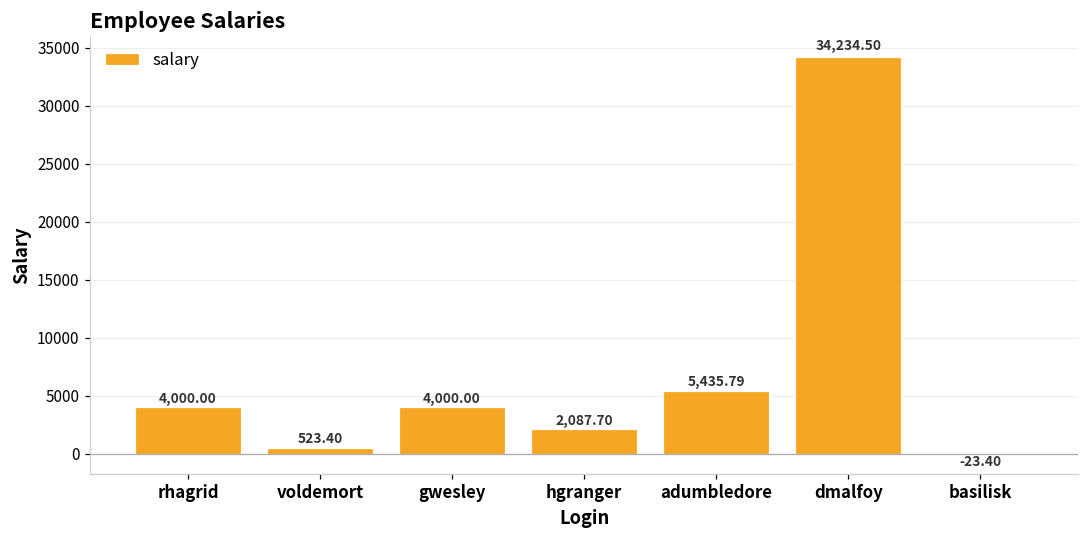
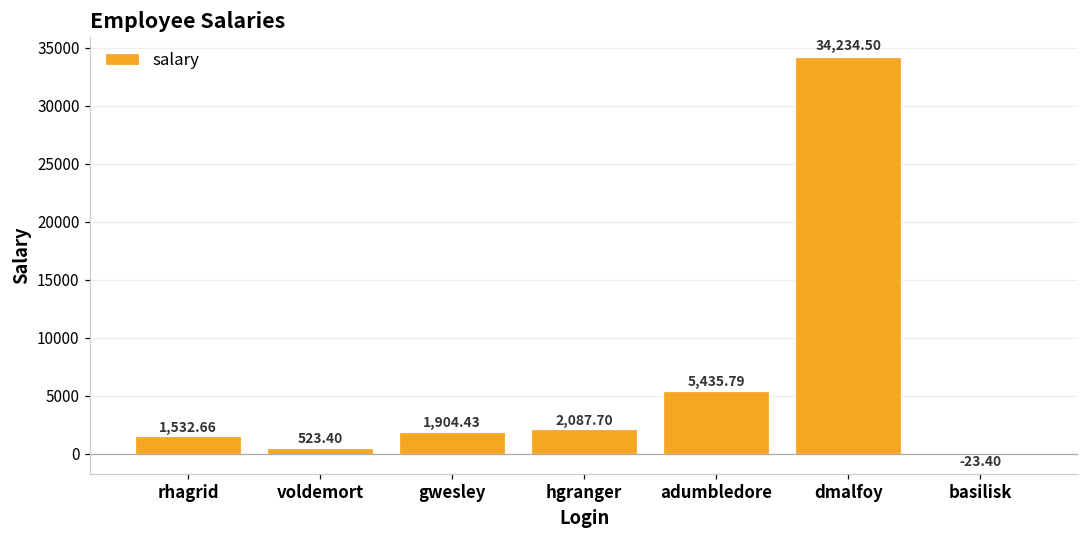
  {
-   "rhagrid": "4,000.00",
+   "rhagrid": "1,532.66",
    "voldemort": "523.40",
-   "gwesley": "4,000.00",
+   "gwesley": "1,904.43",
    "hgranger": "2,087.70",
    "adumbledore": "5,435.79",
    "dmalfoy": "34,234.50",
    "basilisk": "-23.40"
  }
